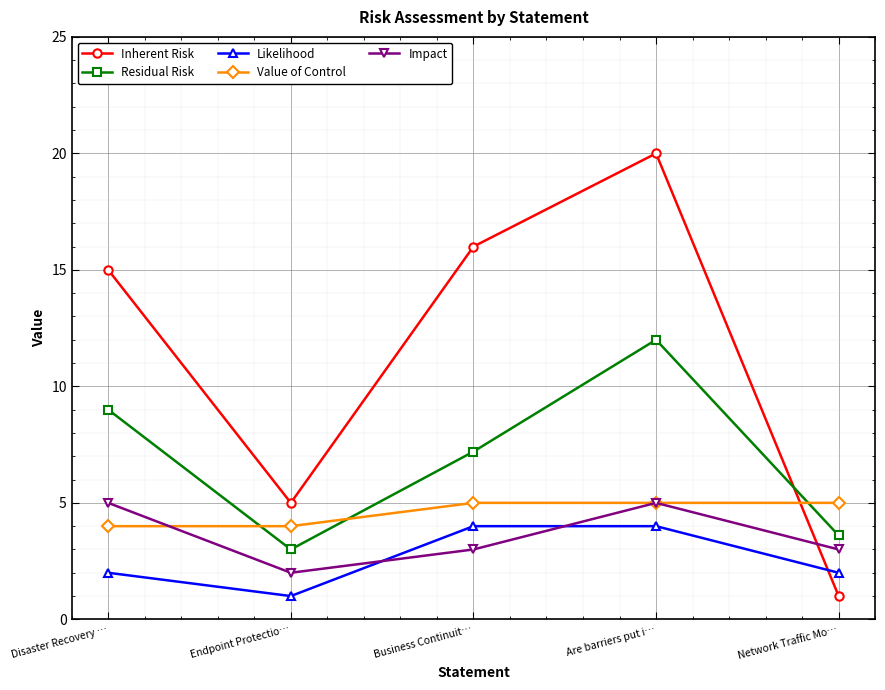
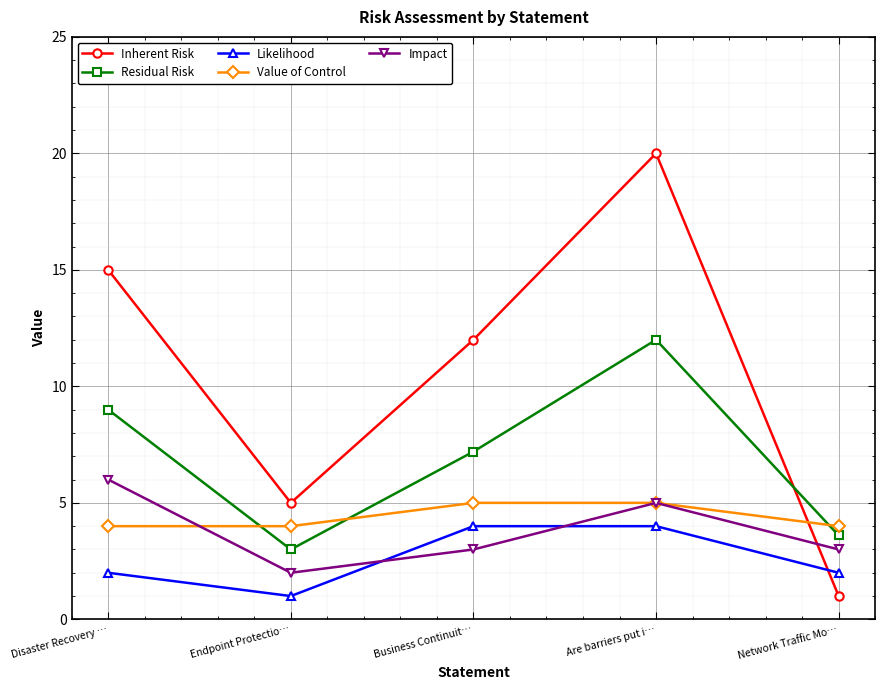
  {
    "Inherent Risk": {
      "Disaster Recovery …": 15,
      "Endpoint Protectio…": 5,
-     "Business Continuit…": 16,
+     "Business Continuit…": 12,
      "Are barriers put i…": 20,
      "Network Traffic Mo…": 1
    },
    "Residual Risk": {
      "Disaster Recovery …": 9,
      "Endpoint Protectio…": 3,
      "Business Continuit…": 7.2,
      "Are barriers put i…": 12,
      "Network Traffic Mo…": 3.6
    },
    "Likelihood": {
      "Disaster Recovery …": 2,
      "Endpoint Protectio…": 1,
      "Business Continuit…": 4,
      "Are barriers put i…": 4,
      "Network Traffic Mo…": 2
    },
    "Value of Control": {
      "Disaster Recovery …": 4,
      "Endpoint Protectio…": 4,
      "Business Continuit…": 5,
-     "Network Traffic Mo…": 5
+     "Network Traffic Mo…": 4
    },
    "Impact": {
-     "Disaster Recovery …": 5,
+     "Disaster Recovery …": 6,
      "Endpoint Protectio…": 2,
      "Business Continuit…": 3,
      "Network Traffic Mo…": 3
    }
  }
